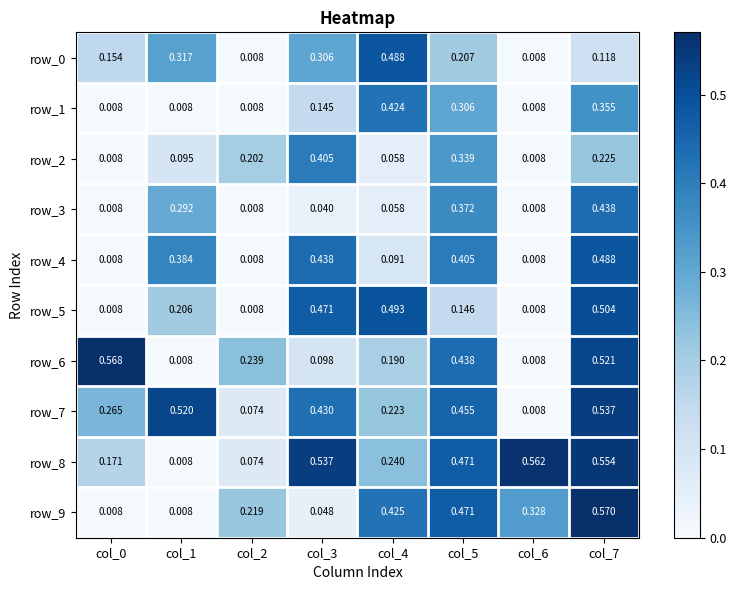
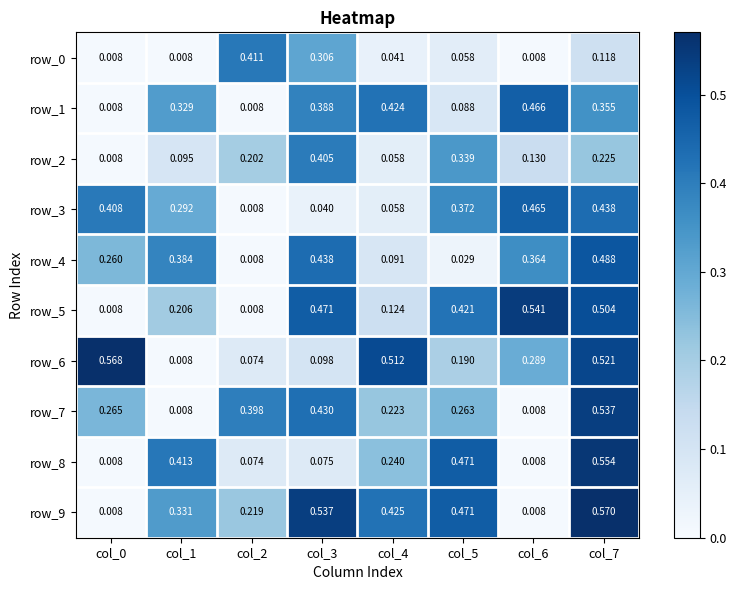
  {
    "row_0": {
-     "col_0": 0.154,
-     "col_1": 0.317,
-     "col_2": 0.008,
+     "col_0": 0.008,
+     "col_1": 0.008,
+     "col_2": 0.411,
      "col_3": 0.306,
-     "col_4": 0.488,
-     "col_5": 0.207,
+     "col_4": 0.041,
+     "col_5": 0.058,
      "col_6": 0.008,
      "col_7": 0.118
    },
    "row_1": {
      "col_0": 0.008,
-     "col_1": 0.008,
+     "col_1": 0.329,
      "col_2": 0.008,
-     "col_3": 0.145,
+     "col_3": 0.388,
      "col_4": 0.424,
-     "col_5": 0.306,
-     "col_6": 0.008,
+     "col_5": 0.088,
+     "col_6": 0.466,
      "col_7": 0.355
    },
    "row_2": {
      "col_0": 0.008,
      "col_1": 0.095,
      "col_2": 0.202,
      "col_3": 0.405,
      "col_4": 0.058,
      "col_5": 0.339,
-     "col_6": 0.008,
+     "col_6": 0.130,
      "col_7": 0.225
    },
    "row_3": {
-     "col_0": 0.008,
+     "col_0": 0.408,
      "col_1": 0.292,
      "col_2": 0.008,
      "col_3": 0.040,
      "col_4": 0.058,
      "col_5": 0.372,
-     "col_6": 0.008,
+     "col_6": 0.465,
      "col_7": 0.438
    },
    "row_4": {
-     "col_0": 0.008,
+     "col_0": 0.260,
      "col_1": 0.384,
      "col_2": 0.008,
      "col_3": 0.438,
      "col_4": 0.091,
-     "col_5": 0.405,
-     "col_6": 0.008,
+     "col_5": 0.029,
+     "col_6": 0.364,
      "col_7": 0.488
    },
    "row_5": {
      "col_0": 0.008,
      "col_1": 0.206,
      "col_2": 0.008,
      "col_3": 0.471,
-     "col_4": 0.493,
-     "col_5": 0.146,
-     "col_6": 0.008,
+     "col_4": 0.124,
+     "col_5": 0.421,
+     "col_6": 0.541,
      "col_7": 0.504
    },
    "row_6": {
      "col_0": 0.568,
      "col_1": 0.008,
-     "col_2": 0.239,
+     "col_2": 0.074,
      "col_3": 0.098,
-     "col_4": 0.190,
-     "col_5": 0.438,
-     "col_6": 0.008,
+     "col_4": 0.512,
+     "col_5": 0.190,
+     "col_6": 0.289,
      "col_7": 0.521
    },
    "row_7": {
      "col_0": 0.265,
-     "col_1": 0.520,
-     "col_2": 0.074,
+     "col_1": 0.008,
+     "col_2": 0.398,
      "col_3": 0.430,
      "col_4": 0.223,
-     "col_5": 0.455,
+     "col_5": 0.263,
      "col_6": 0.008,
      "col_7": 0.537
    },
    "row_8": {
-     "col_0": 0.171,
-     "col_1": 0.008,
+     "col_0": 0.008,
+     "col_1": 0.413,
      "col_2": 0.074,
-     "col_3": 0.537,
+     "col_3": 0.075,
      "col_4": 0.240,
      "col_5": 0.471,
-     "col_6": 0.562,
+     "col_6": 0.008,
      "col_7": 0.554
    },
    "row_9": {
      "col_0": 0.008,
-     "col_1": 0.008,
+     "col_1": 0.331,
      "col_2": 0.219,
-     "col_3": 0.048,
+     "col_3": 0.537,
      "col_4": 0.425,
      "col_5": 0.471,
-     "col_6": 0.328,
+     "col_6": 0.008,
      "col_7": 0.570
    }
  }
